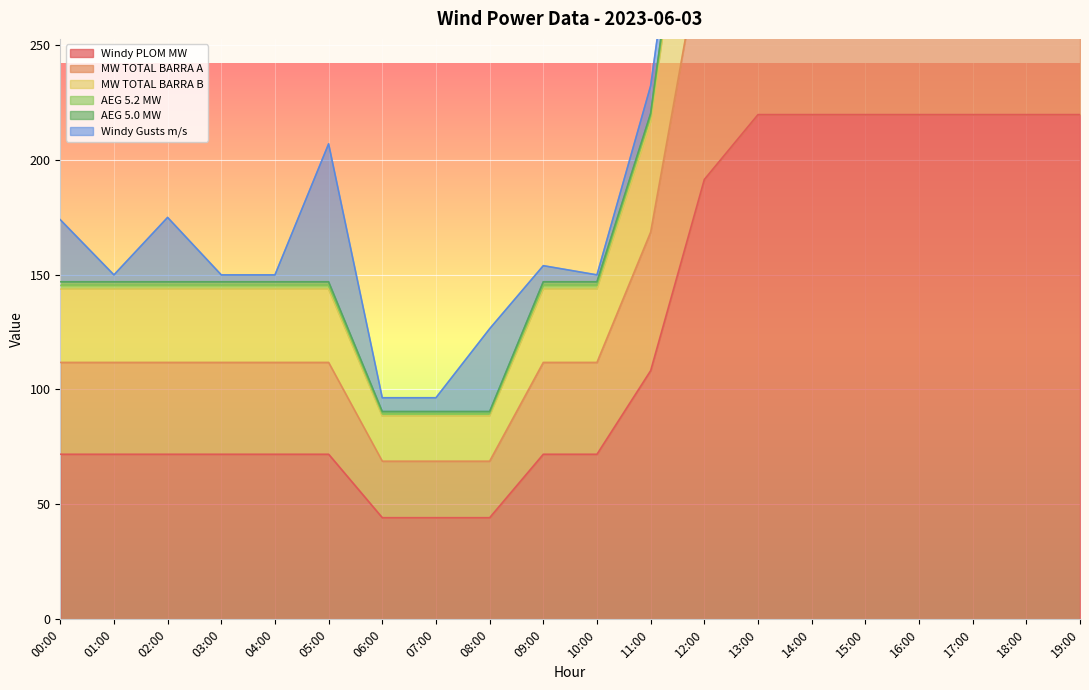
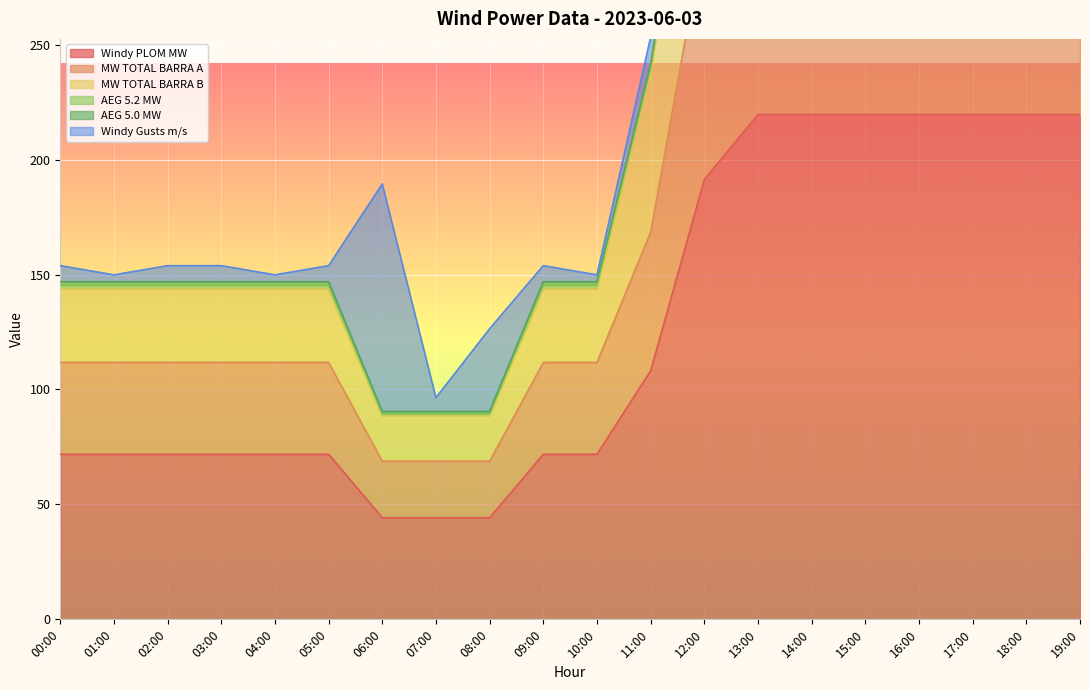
  {
    "MW TOTAL BARRA B": {
      "00:00": 32,
      "01:00": 32,
      "02:00": 32,
      "03:00": 32,
      "04:00": 32,
      "05:00": 32,
      "09:00": 32,
      "10:00": 32,
-     "11:00": 48
+     "11:00": 69
    },
    "Windy Gusts m/s": {
-     "00:00": 27,
+     "00:00": 7,
      "01:00": 3,
-     "02:00": 28,
-     "03:00": 3,
+     "02:00": 7,
+     "03:00": 7,
      "04:00": 3,
-     "05:00": 60,
-     "06:00": 6,
+     "05:00": 7,
+     "06:00": 99,
      "07:00": 6,
      "08:00": 36,
      "09:00": 7,
      "10:00": 3,
      "11:00": 12
    }
  }
